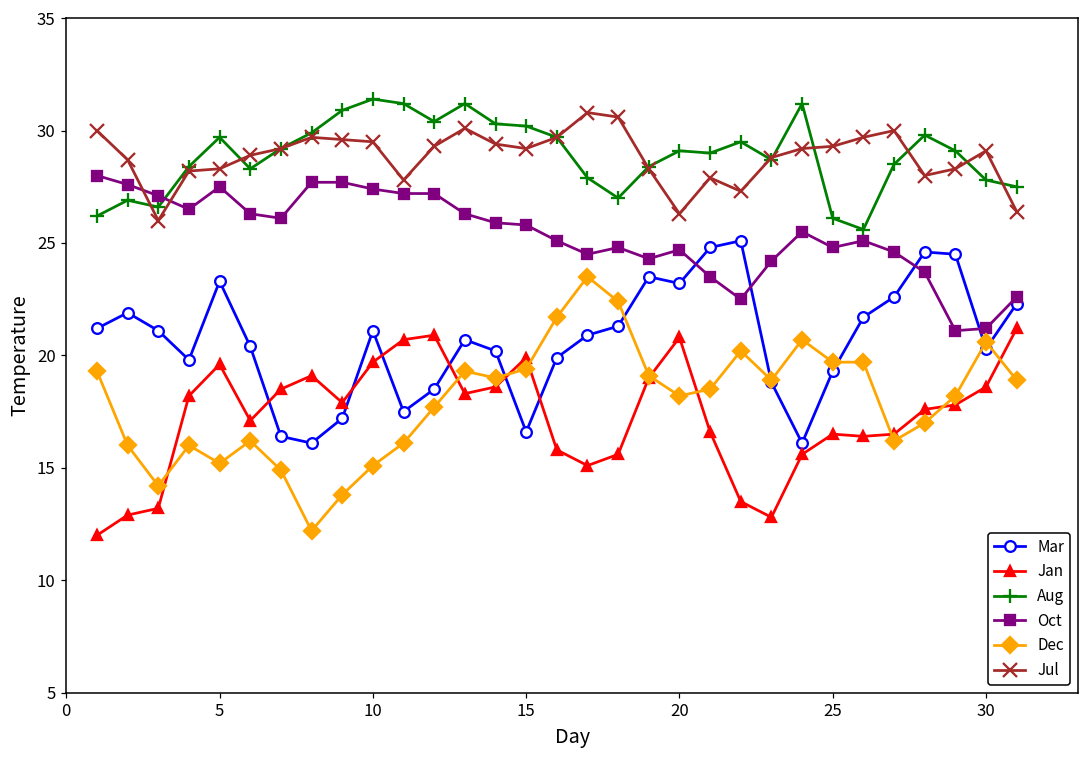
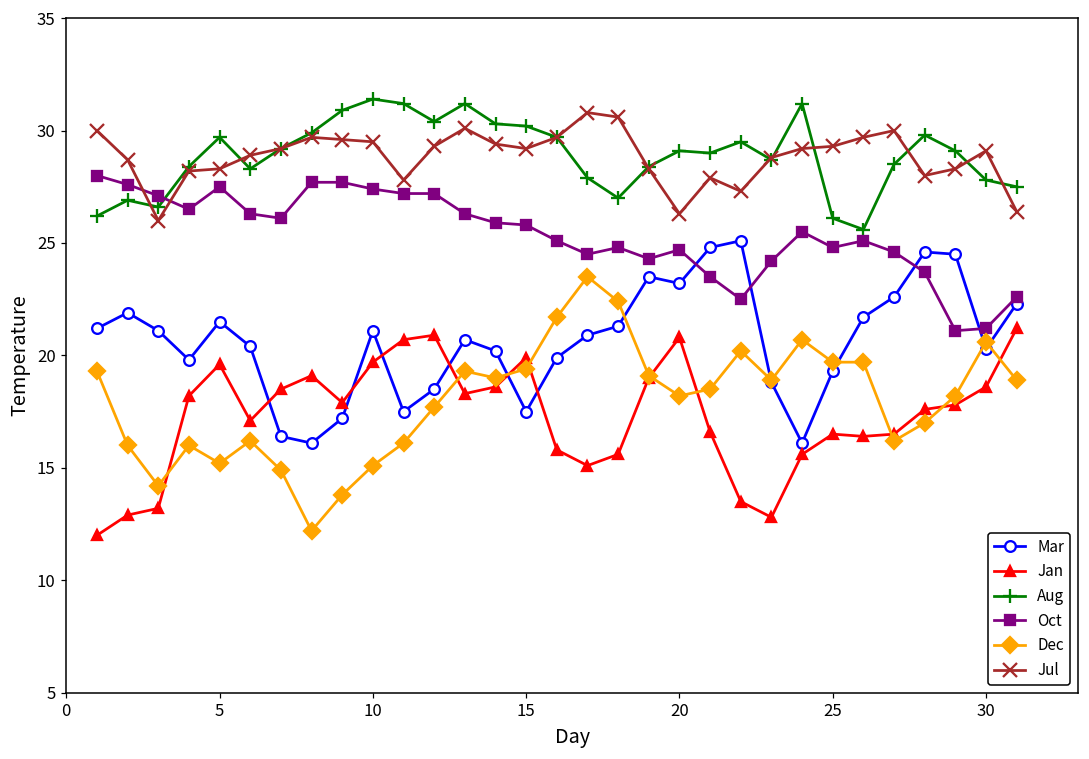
  {
    "Mar": {
-     "5": 23.3,
+     "5": 21.5,
      "10": 21.1,
-     "15": 16.6,
+     "15": 17.5,
      "20": 23.2,
      "25": 19.3,
      "30": 20.3
    },
    "Jan": {
      "5": 19.6,
      "10": 19.7,
      "15": 19.9,
      "20": 20.8,
      "25": 16.5,
      "30": 18.6
    },
    "Aug": {
      "5": 29.7,
      "10": 31.4,
      "15": 30.2,
      "20": 29.1,
      "25": 26.1,
      "30": 27.8
    },
    "Oct": {
      "5": 27.5,
      "10": 27.4,
      "15": 25.8,
      "20": 24.7,
      "25": 24.8,
      "30": 21.2
    },
    "Dec": {
      "5": 15.2,
      "10": 15.1,
      "15": 19.4,
      "20": 18.2,
      "25": 19.7,
      "30": 20.6
    },
    "Jul": {
      "5": 28.3,
      "10": 29.5,
      "15": 29.2,
      "20": 26.3,
      "25": 29.3,
      "30": 29.1
    }
  }
